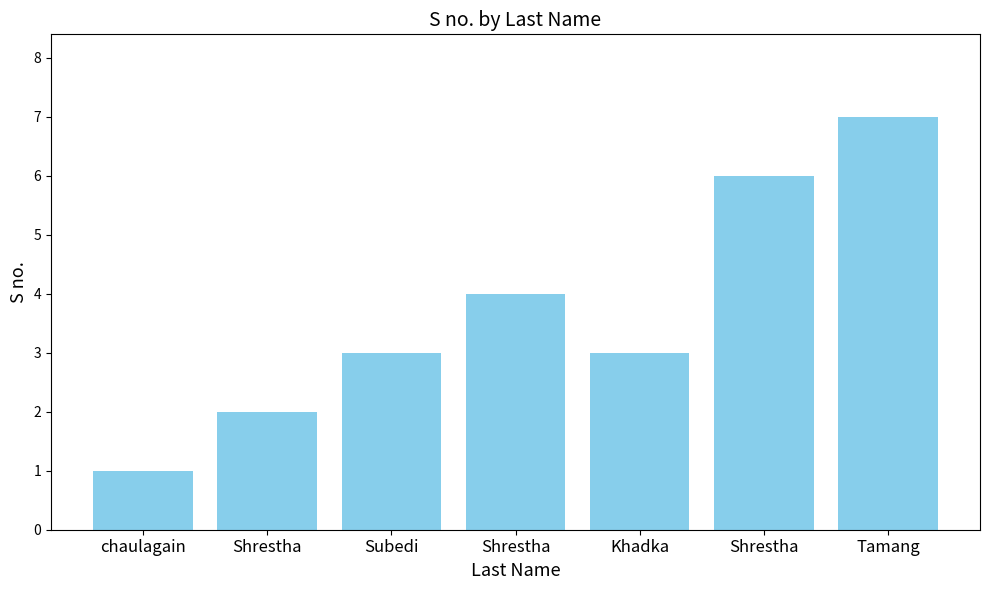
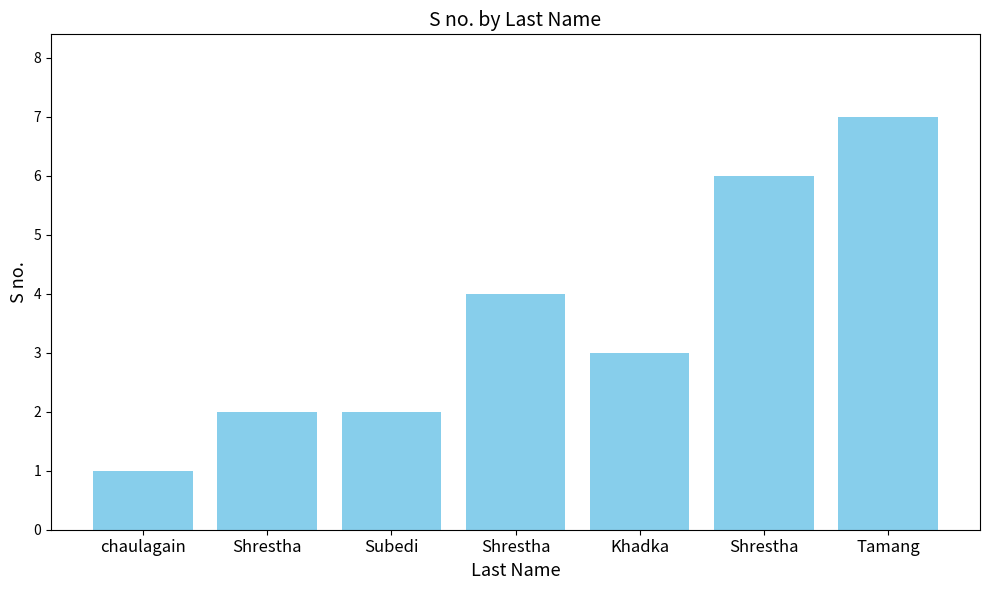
  {
    "chaulagain": 1,
-   "Subedi": 3,
+   "Subedi": 2,
    "Khadka": 3,
    "Tamang": 7
  }
